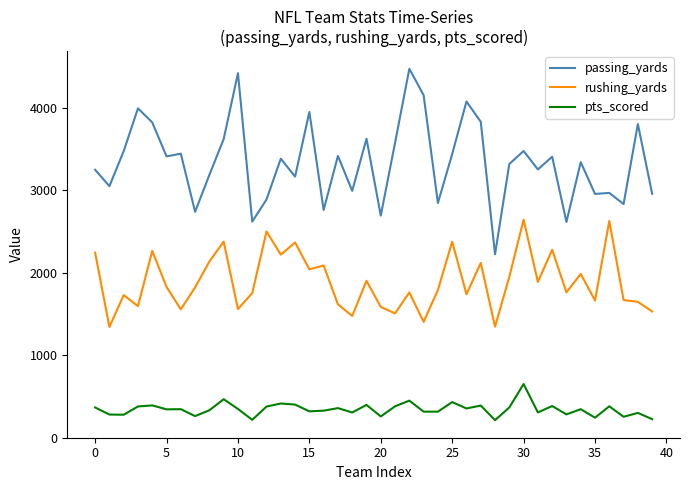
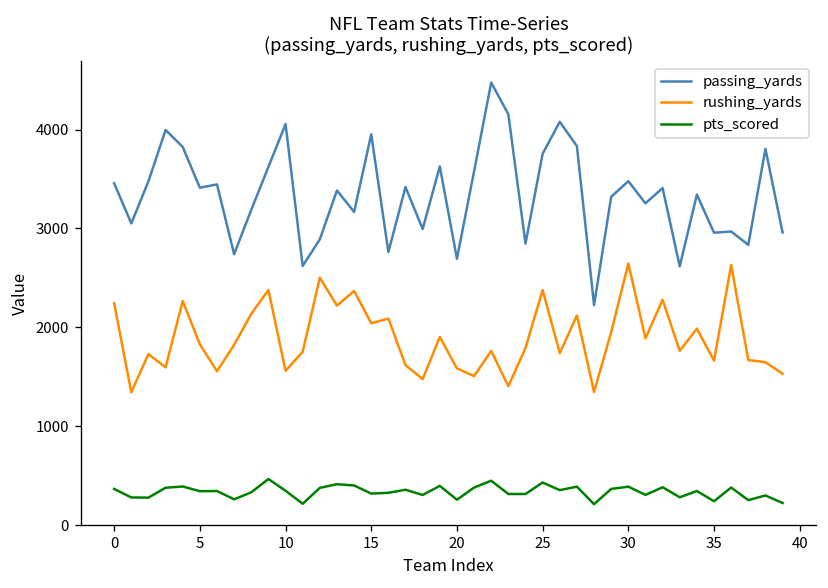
  {
    "passing_yards": {
-     "0": 3300,
+     "0": 3500,
      "5": 3400,
-     "10": 4400,
+     "10": 4100,
      "15": 4000,
      "20": 2700,
-     "25": 3400,
+     "25": 3800,
      "30": 3500,
      "35": 3000
    },
    "rushing_yards": {
      "0": 2200,
      "5": 1800,
      "10": 1600,
      "15": 2000,
      "20": 1600,
      "25": 2400,
      "30": 2600,
      "35": 1700
    },
    "pts_scored": {
      "0": 400,
      "5": 300,
      "10": 300,
      "15": 300,
      "20": 300,
      "25": 400,
-     "30": 700,
+     "30": 400,
      "35": 200
    }
  }
